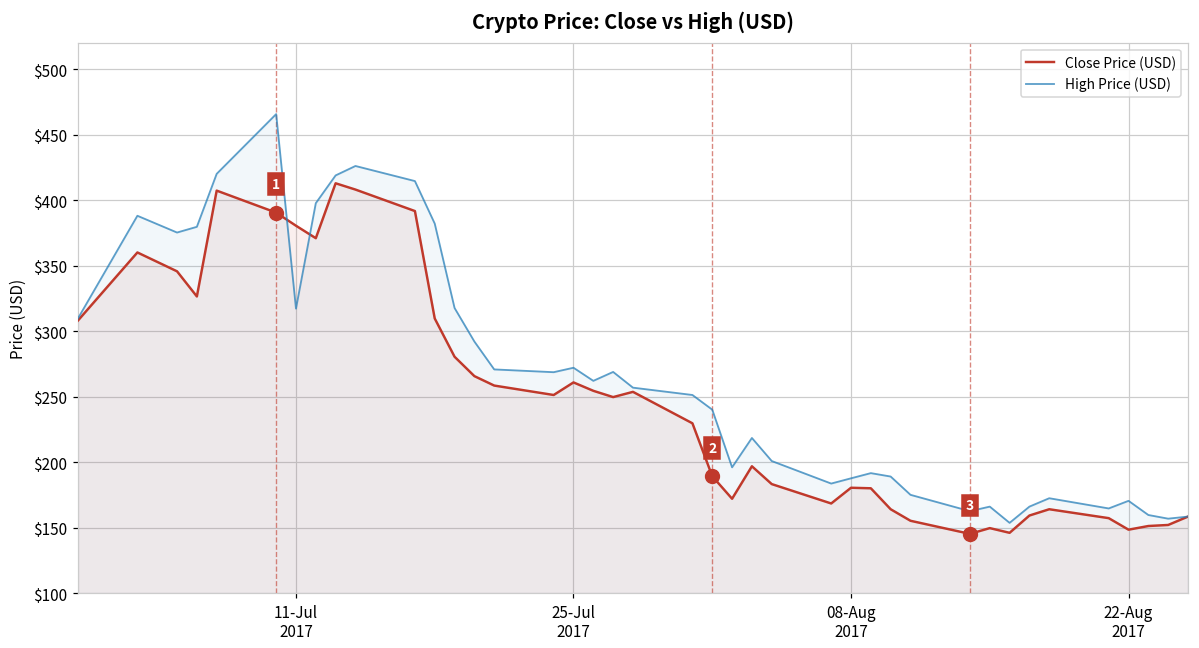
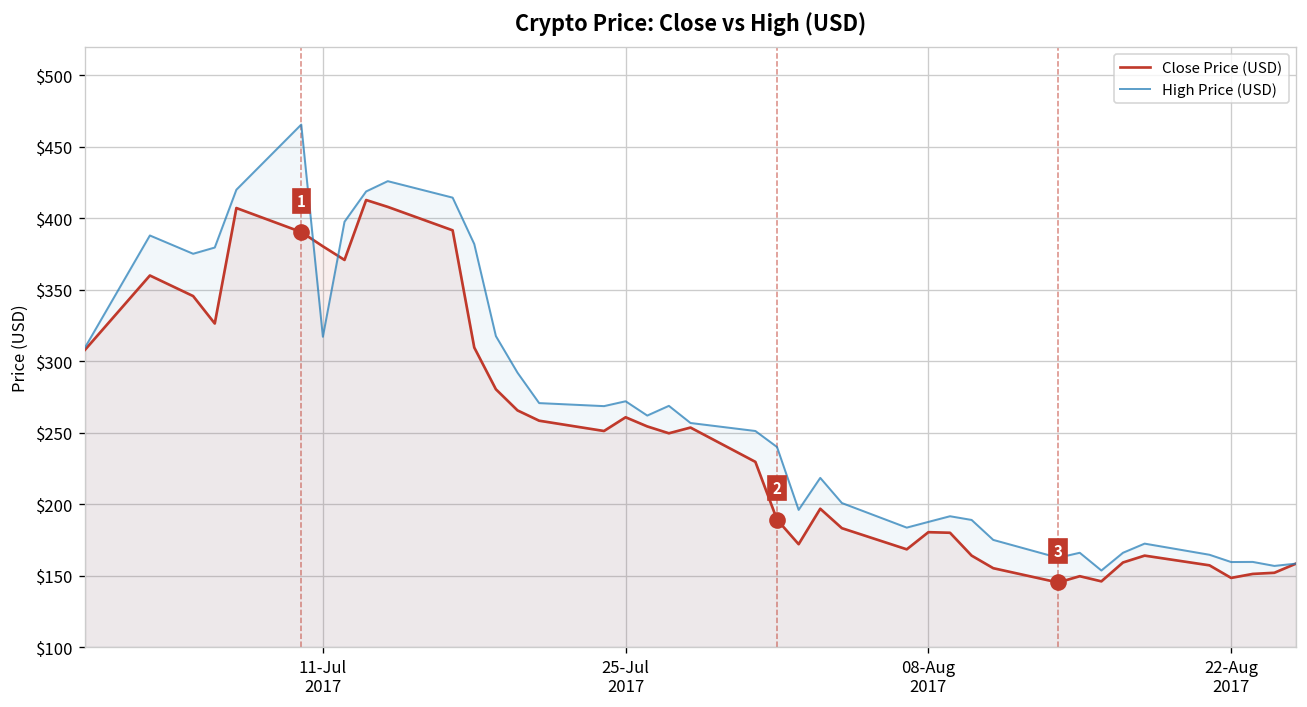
  {
    "High Price (USD)": {
      "11-Jul 2017": "$317",
      "25-Jul 2017": "$272",
      "08-Aug 2017": "$188",
-     "22-Aug 2017": "$170"
+     "22-Aug 2017": "$160"
    }
  }
